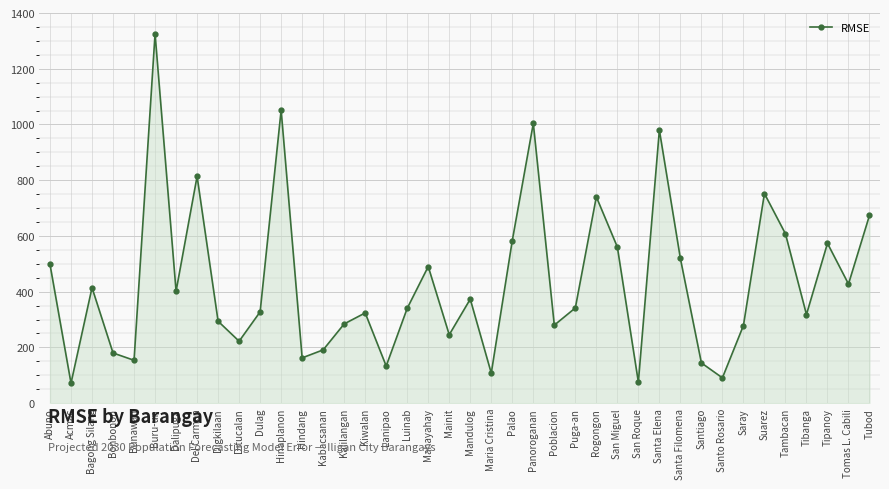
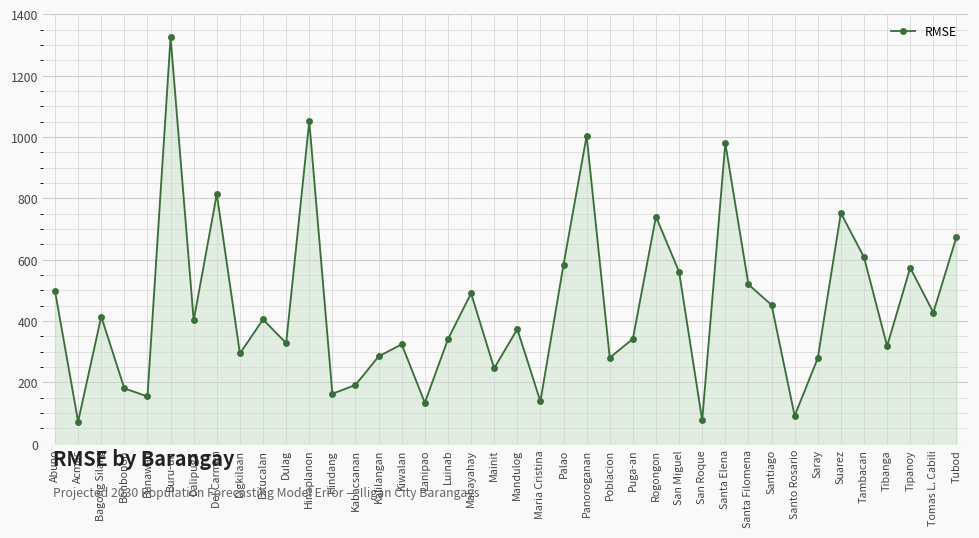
  {
    "Abuno": 500,
    "Acmac": 70,
    "Bagong Silang": 410,
    "Bonbonon": 180,
    "Bunawan": 150,
    "Buru-un": 1330,
    "Dalipuga": 400,
    "Del Carmen": 810,
    "Digkilaan": 290,
-   "Ditucalan": 220,
+   "Ditucalan": 400,
    "Dulag": 330,
    "Hinaplanon": 1050,
    "Hindang": 160,
    "Kabacsanan": 190,
    "Kalilangan": 280,
    "Kiwalan": 320,
    "Lanipao": 130,
    "Luinab": 340,
    "Mahayahay": 490,
    "Mainit": 250,
    "Mandulog": 370,
-   "Maria Cristina": 110,
+   "Maria Cristina": 140,
    "Palao": 580,
    "Panoroganan": 1000,
    "Poblacion": 280,
    "Puga-an": 340,
    "Rogongon": 740,
    "San Miguel": 560,
    "San Roque": 80,
    "Santa Elena": 980,
    "Santa Filomena": 520,
-   "Santiago": 140,
+   "Santiago": 450,
    "Santo Rosario": 90,
    "Saray": 280,
    "Suarez": 750,
    "Tambacan": 610,
    "Tibanga": 320,
    "Tipanoy": 570,
    "Tomas L. Cabili": 430,
    "Tubod": 670
  }
